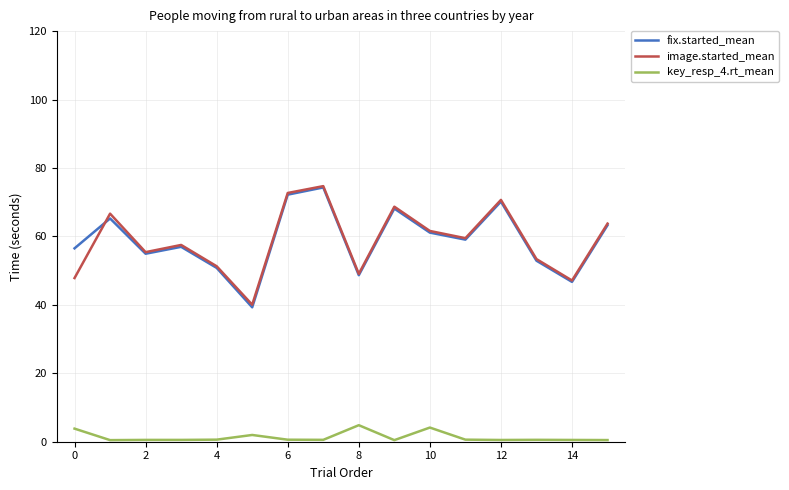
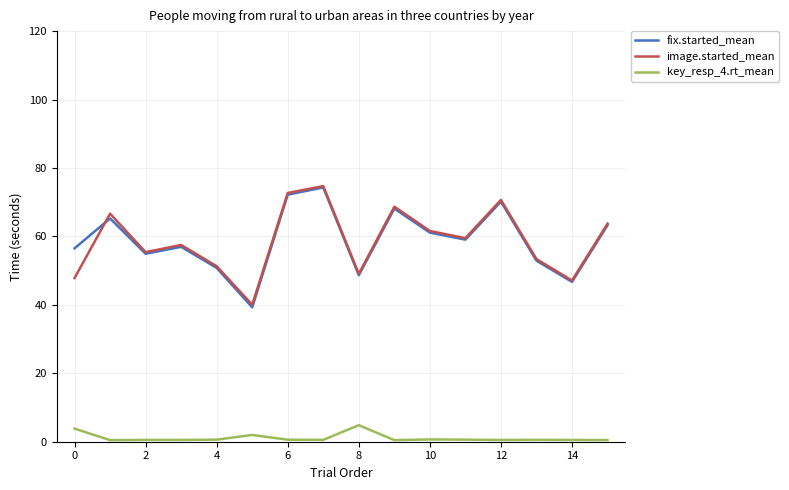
  {
    "fix.started_mean": {
      "0": 57
    },
    "image.started_mean": {
      "0": 48
    },
    "key_resp_4.rt_mean": {
      "0": 4,
      "2": 1,
      "4": 1,
      "6": 1,
      "8": 5,
-     "10": 4,
+     "10": 1,
      "12": 1,
      "14": 1
    }
  }
